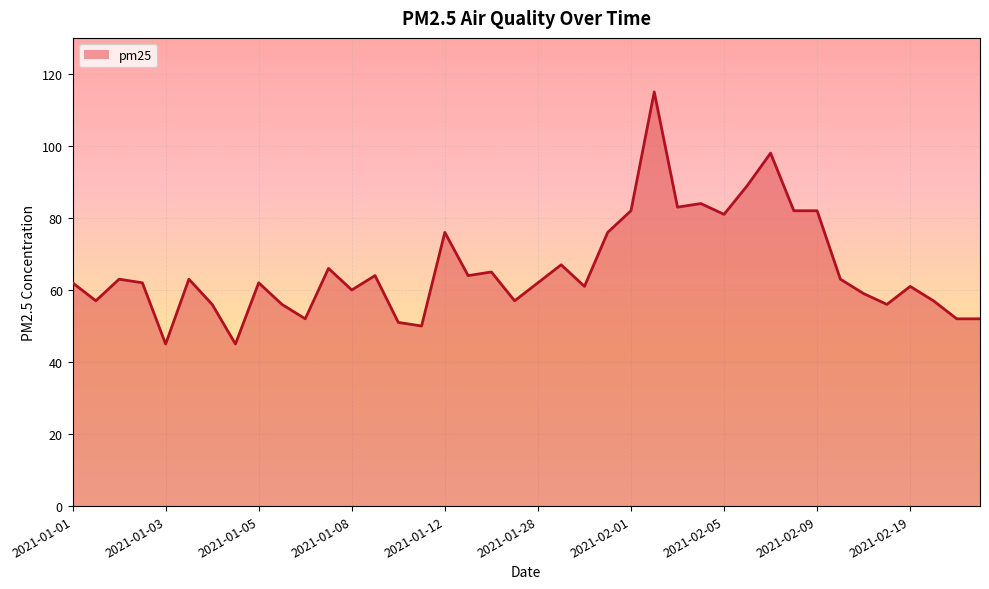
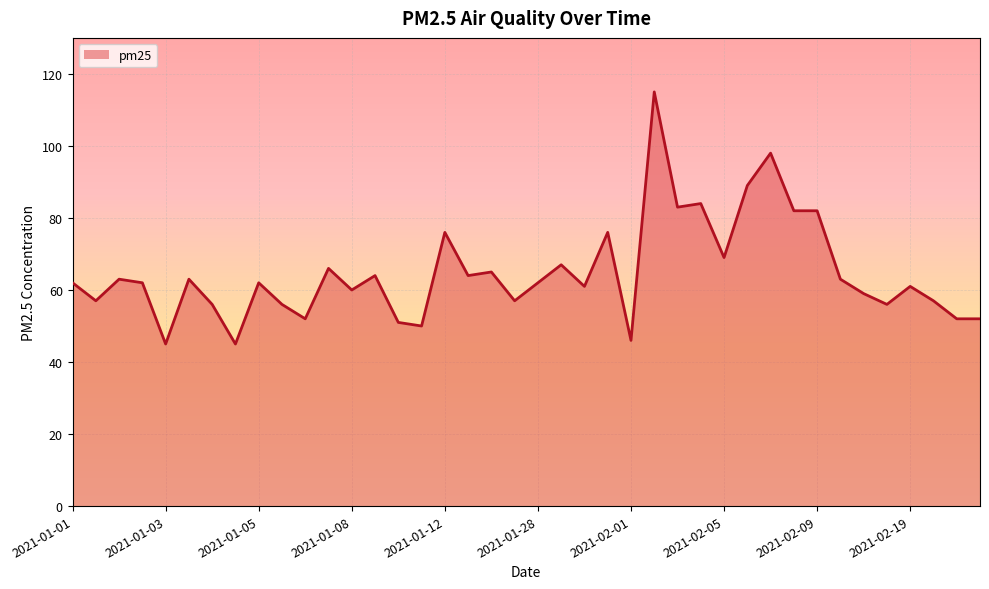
  {
    "2021-01-08": 60,
    "2021-01-12": 76,
    "2021-01-28": 62,
-   "2021-02-01": 82,
-   "2021-02-05": 81,
+   "2021-02-01": 46,
+   "2021-02-05": 69,
    "2021-02-09": 82,
    "2021-02-19": 61
  }
